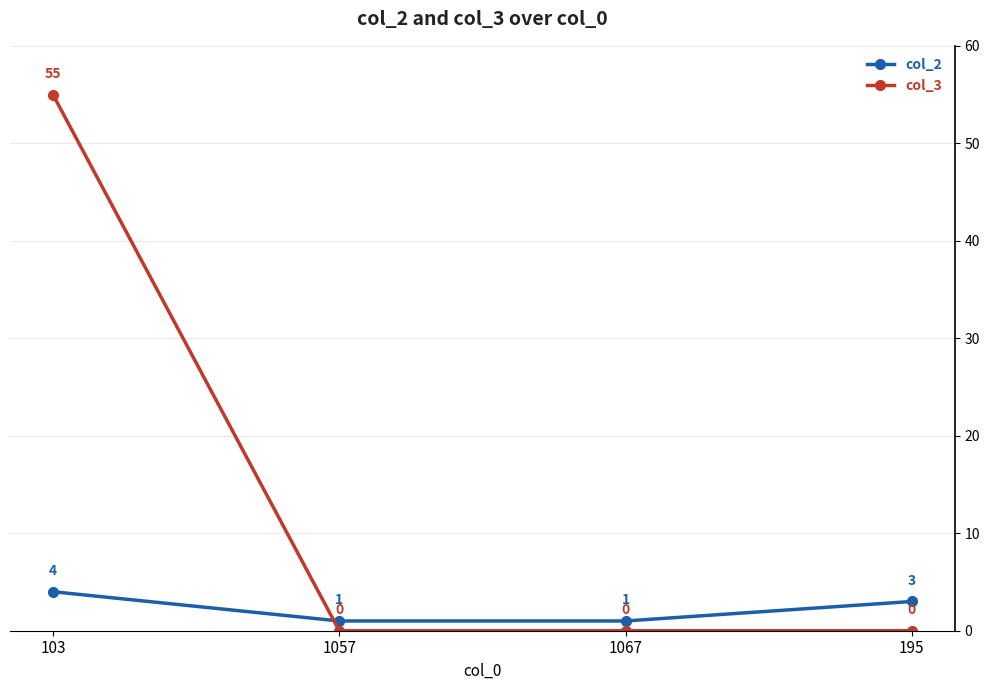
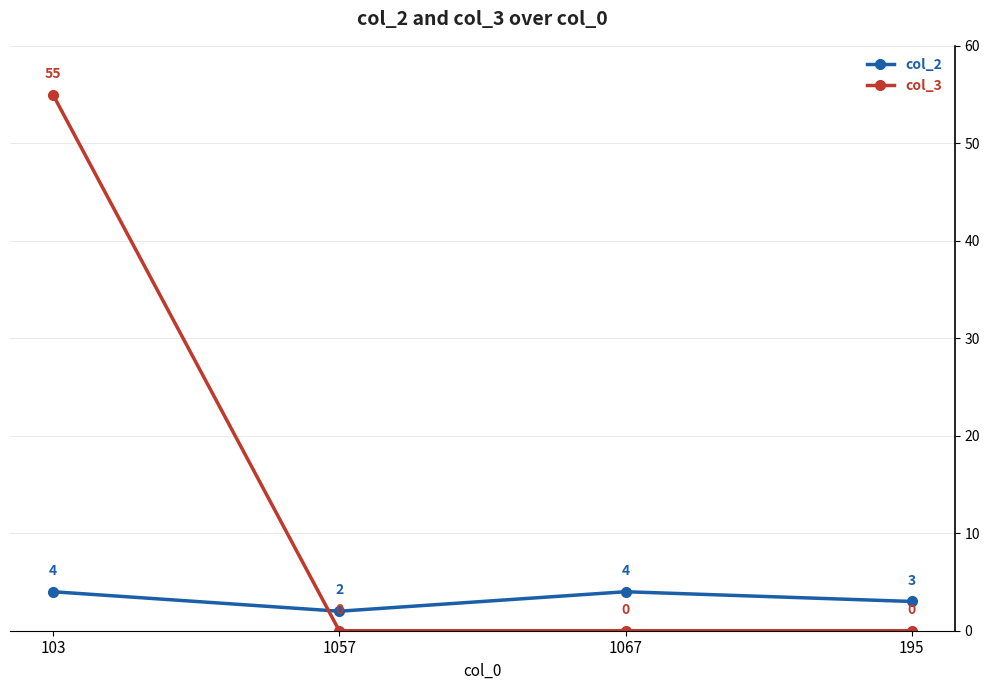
  {
    "col_2": {
      "103": 4,
-     "1057": 1,
-     "1067": 1,
+     "1057": 2,
+     "1067": 4,
      "195": 3
    },
    "col_3": {
      "103": 55,
      "1067": 0
    }
  }
